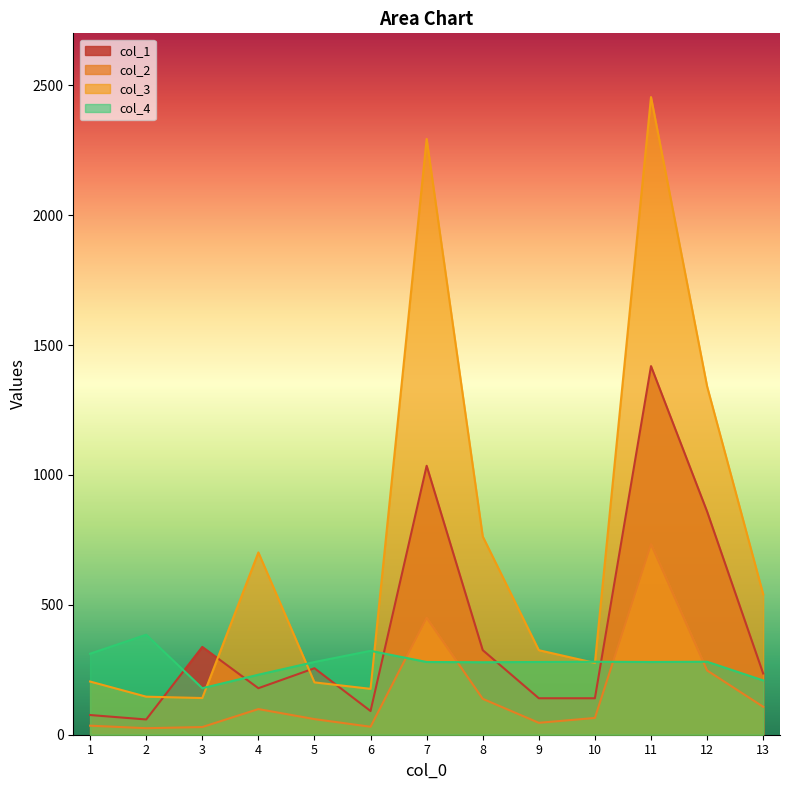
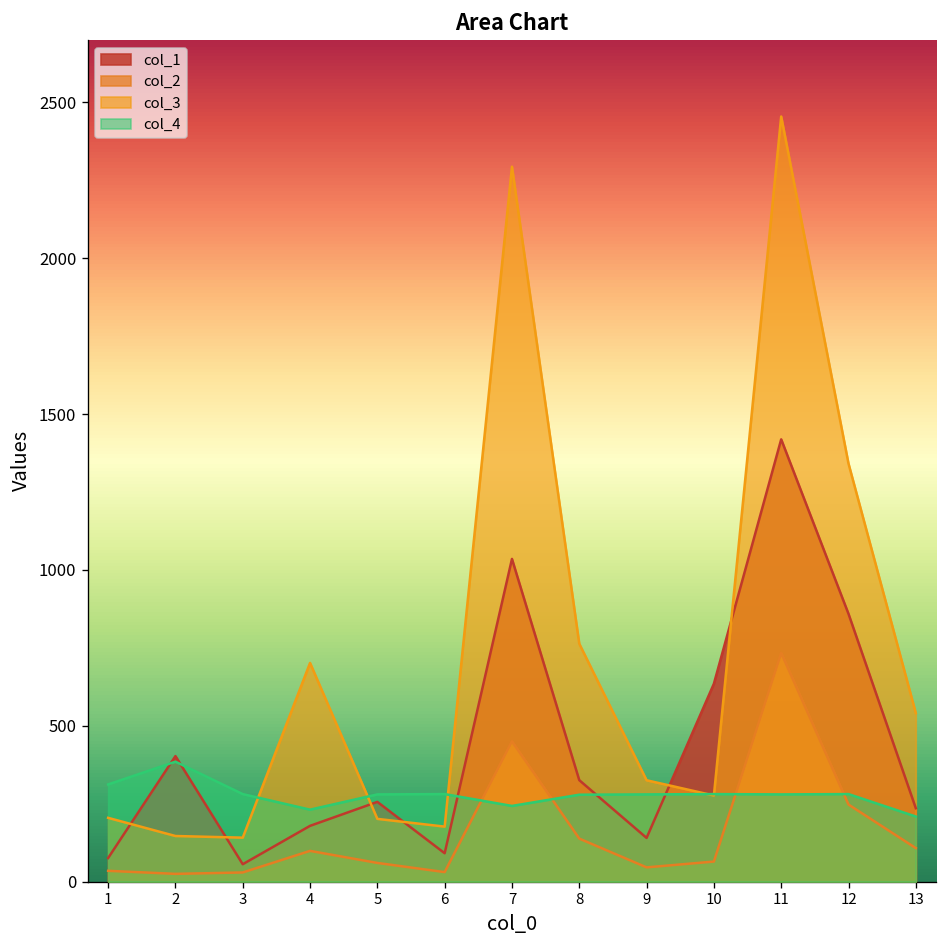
  {
    "col_1": {
      "1": 80,
-     "2": 60,
-     "3": 340,
+     "2": 400,
+     "3": 60,
      "4": 180,
      "5": 260,
      "6": 90,
      "7": 1040,
      "8": 330,
      "9": 140,
-     "10": 140,
+     "10": 640,
      "11": 1420,
      "12": 860,
      "13": 240
    },
    "col_4": {
      "1": 310,
      "2": 390,
-     "3": 180,
+     "3": 280,
      "4": 230,
      "5": 280,
-     "6": 320,
-     "7": 280,
+     "6": 280,
+     "7": 240,
      "8": 280,
      "9": 280,
      "11": 280,
      "12": 280,
      "13": 210
    }
  }
